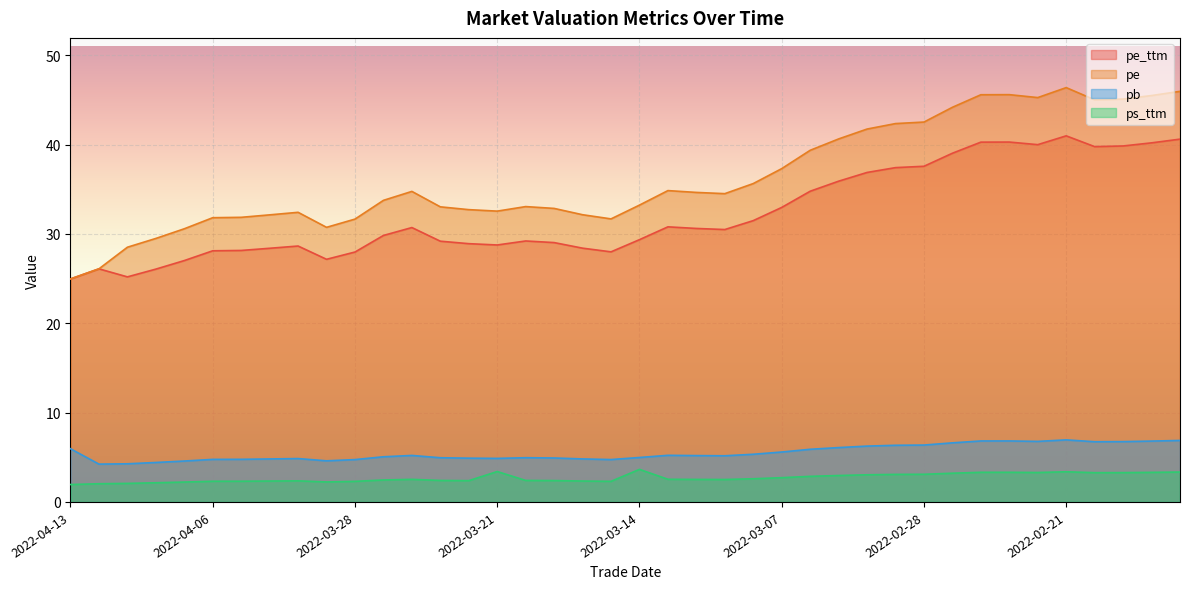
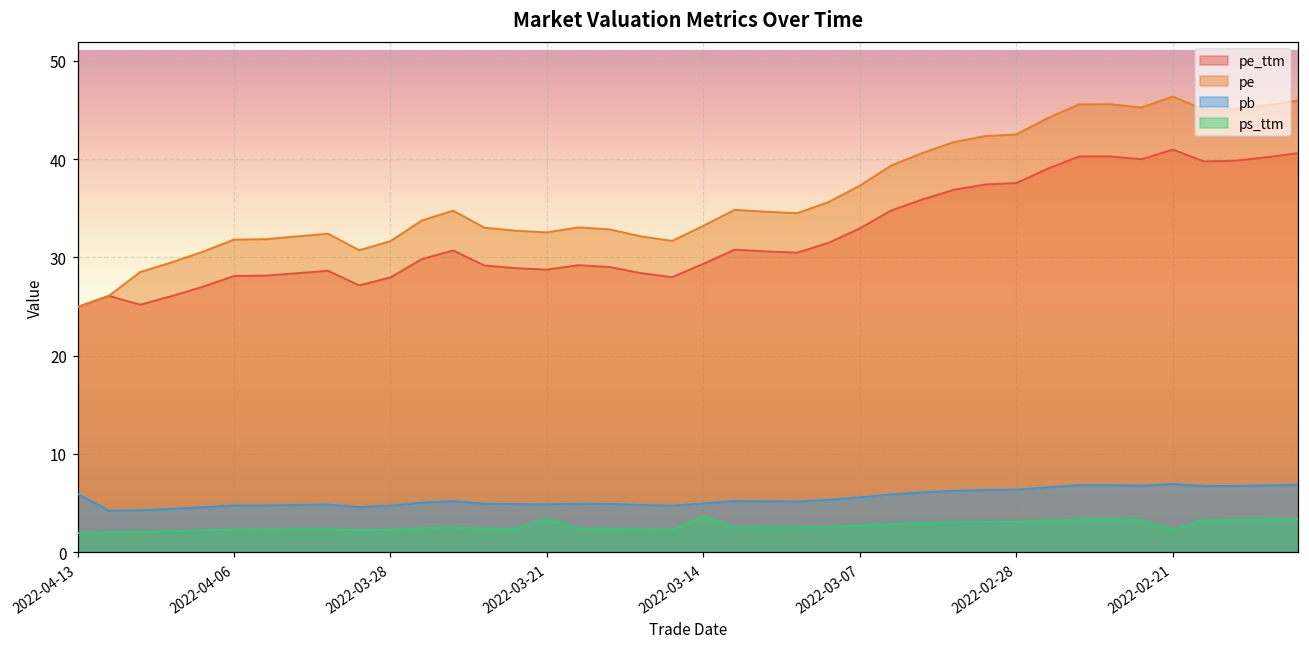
  {
    "pb": {
      "2022-04-13": 6,
      "2022-04-06": 5,
      "2022-03-28": 5,
      "2022-03-21": 5,
      "2022-03-14": 5,
      "2022-03-07": 6,
      "2022-02-28": 6,
      "2022-02-21": 7
    },
    "ps_ttm": {
      "2022-04-13": 2,
      "2022-04-06": 2,
      "2022-03-28": 2,
      "2022-03-21": 3,
      "2022-03-14": 4,
      "2022-03-07": 3,
      "2022-02-28": 3,
-     "2022-02-21": 3
+     "2022-02-21": 2
    }
  }
